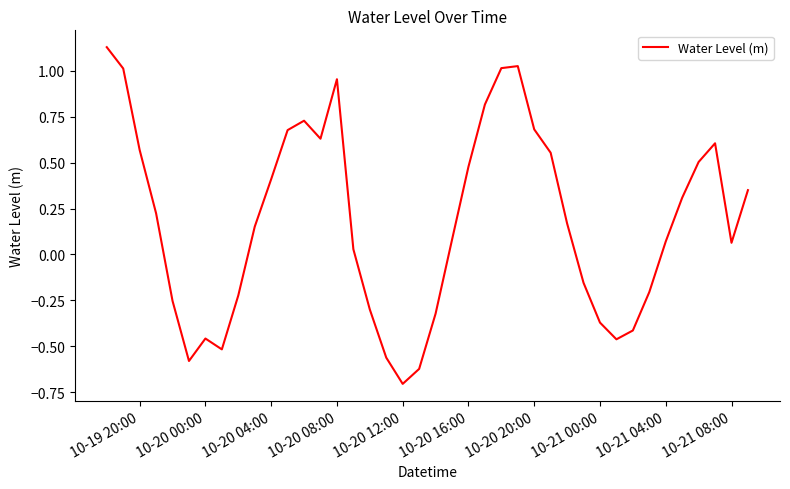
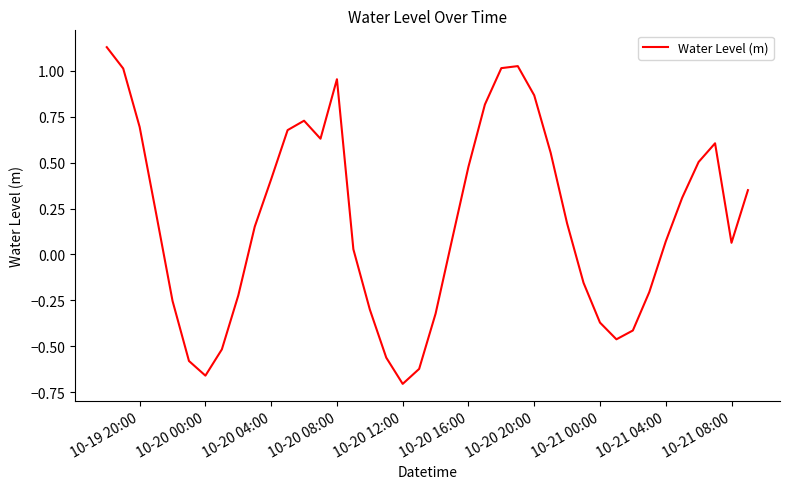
  {
-   "10-19 20:00": 0.57,
-   "10-20 00:00": -0.46,
+   "10-19 20:00": 0.69,
+   "10-20 00:00": -0.66,
    "10-20 04:00": 0.41,
    "10-20 08:00": 0.95,
    "10-20 12:00": -0.70,
    "10-20 16:00": 0.48,
-   "10-20 20:00": 0.68,
+   "10-20 20:00": 0.87,
    "10-21 00:00": -0.37,
    "10-21 04:00": 0.07,
    "10-21 08:00": 0.06
  }
